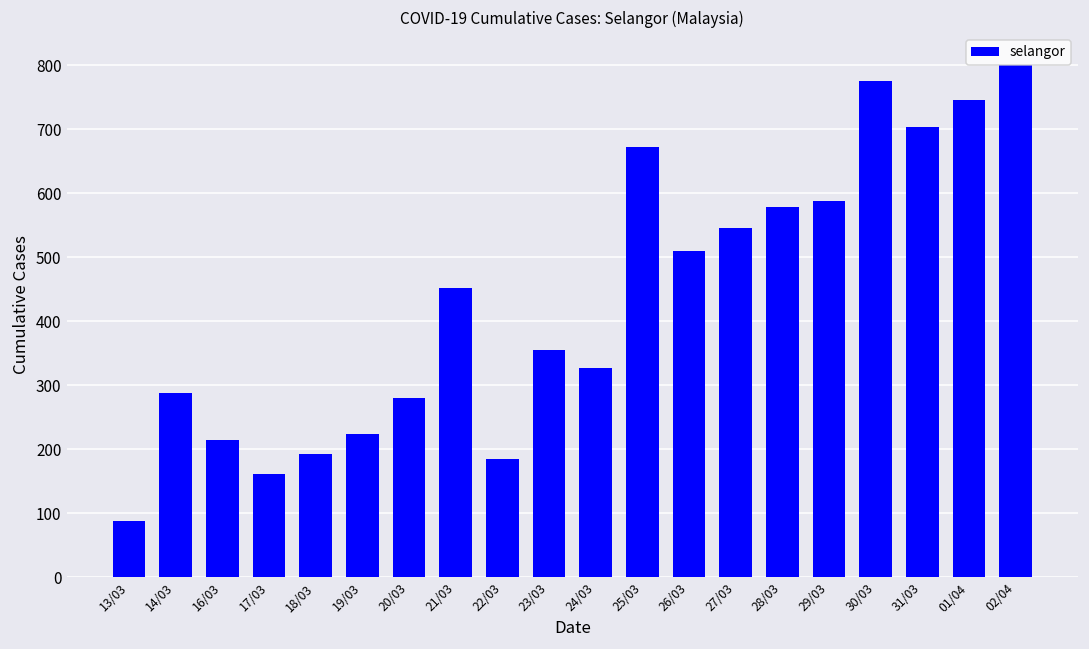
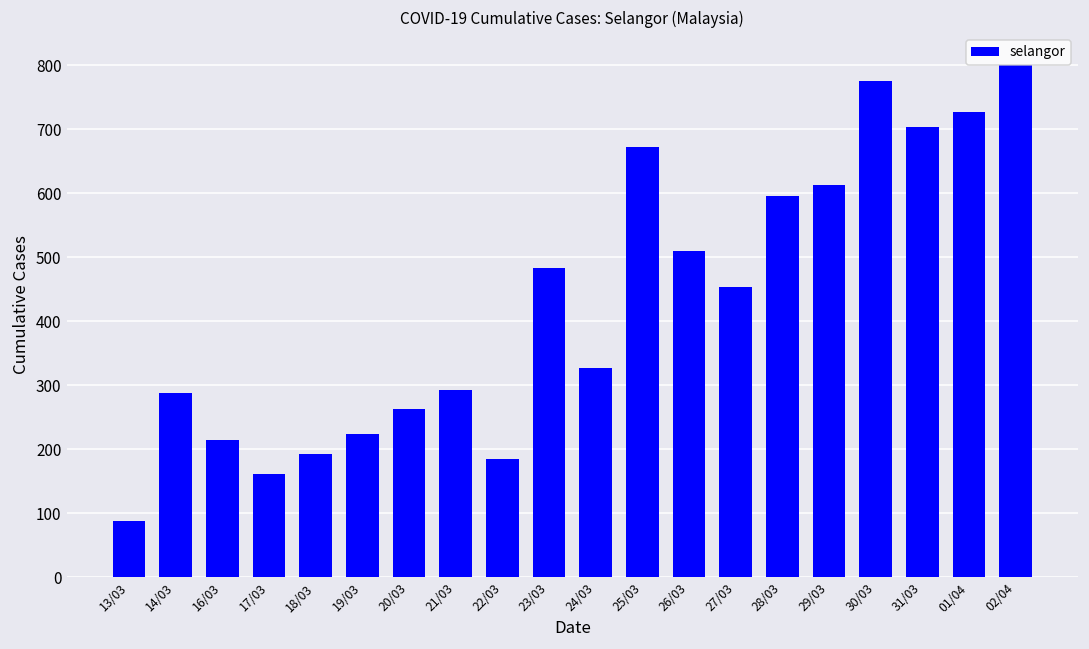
  {
    "13/03": 90,
    "14/03": 290,
    "16/03": 210,
    "17/03": 160,
    "18/03": 190,
    "19/03": 220,
-   "20/03": 280,
-   "21/03": 450,
+   "20/03": 260,
+   "21/03": 290,
    "22/03": 190,
-   "23/03": 350,
+   "23/03": 480,
    "24/03": 330,
    "25/03": 670,
    "26/03": 510,
-   "27/03": 550,
-   "28/03": 580,
-   "29/03": 590,
+   "27/03": 450,
+   "28/03": 600,
+   "29/03": 610,
    "30/03": 780,
    "31/03": 700,
-   "01/04": 750,
+   "01/04": 730,
    "02/04": 800
  }
